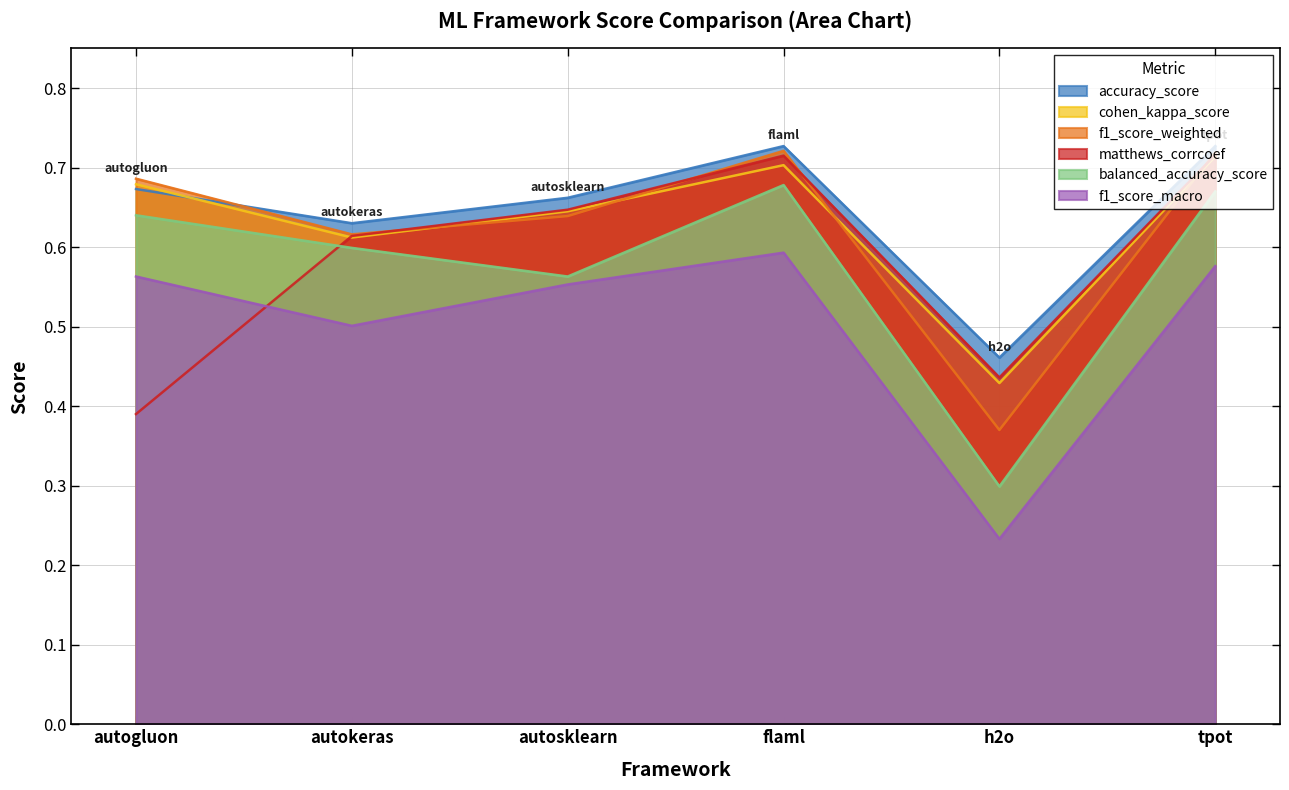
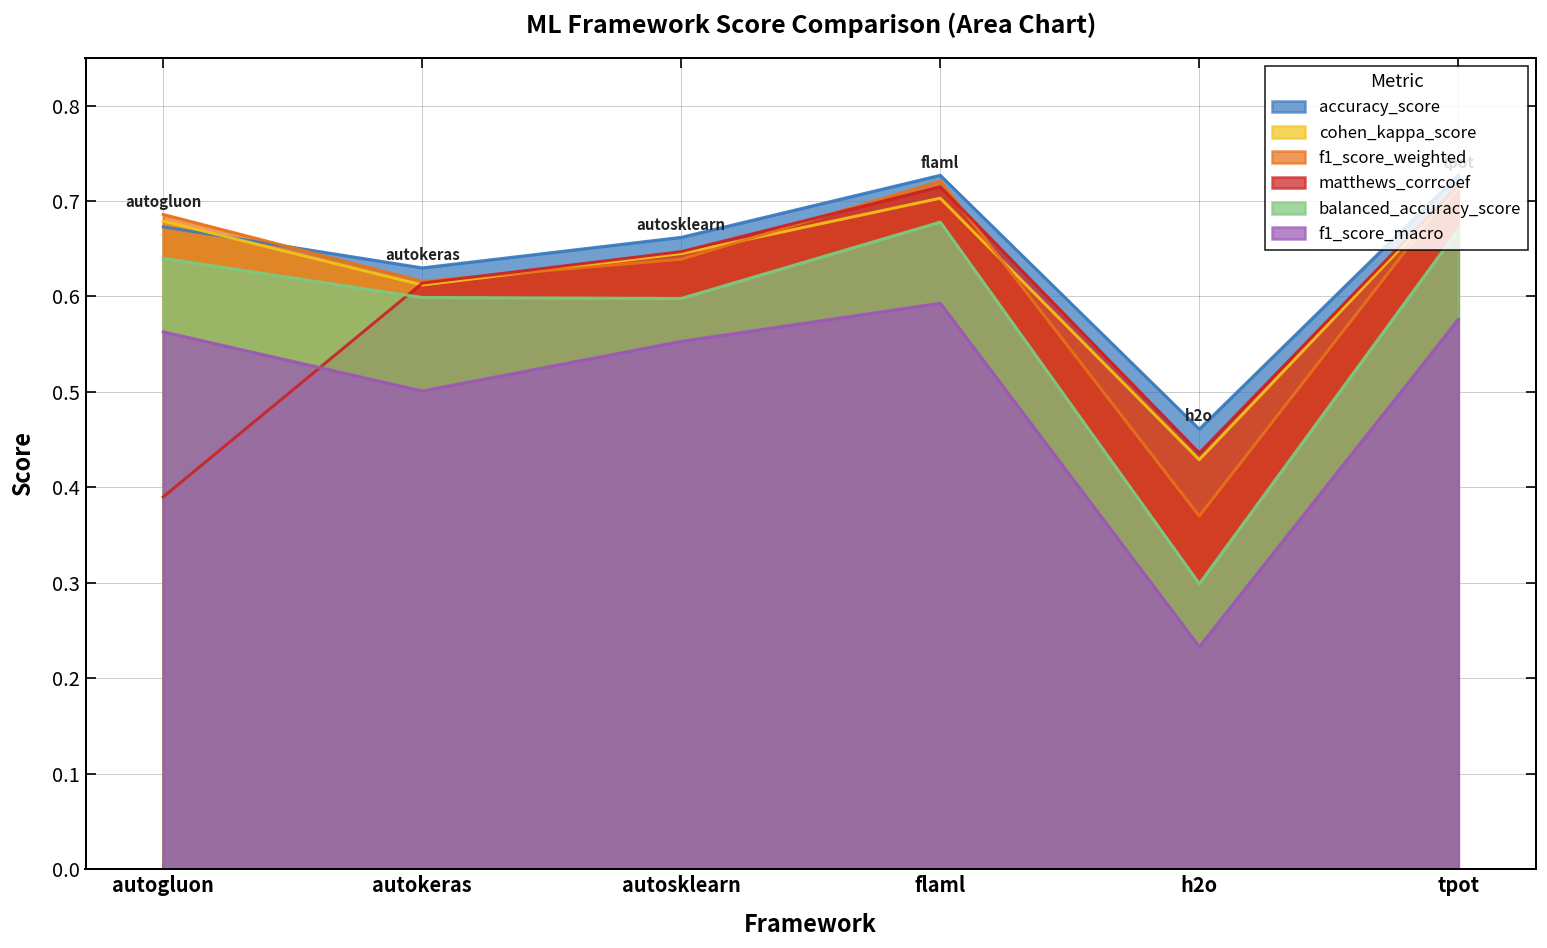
  {
    "accuracy_score": {
      "autogluon": 0.67,
      "autokeras": 0.63,
      "autosklearn": 0.66,
      "flaml": 0.73,
      "h2o": 0.46
    },
    "cohen_kappa_score": {
      "autogluon": 0.68,
      "flaml": 0.70,
      "h2o": 0.43
    },
    "f1_score_weighted": {
      "autogluon": 0.69,
      "autosklearn": 0.64,
      "flaml": 0.72,
      "h2o": 0.37
    },
    "matthews_corrcoef": {
      "autogluon": 0.39,
      "flaml": 0.72,
      "h2o": 0.44
    },
    "balanced_accuracy_score": {
      "autogluon": 0.64,
      "autokeras": 0.60,
-     "autosklearn": 0.56,
+     "autosklearn": 0.60,
      "flaml": 0.68,
      "h2o": 0.30
    },
    "f1_score_macro": {
      "autogluon": 0.56,
      "autokeras": 0.50,
      "autosklearn": 0.55,
      "flaml": 0.59,
      "h2o": 0.23,
      "tpot": 0.58
    }
  }
